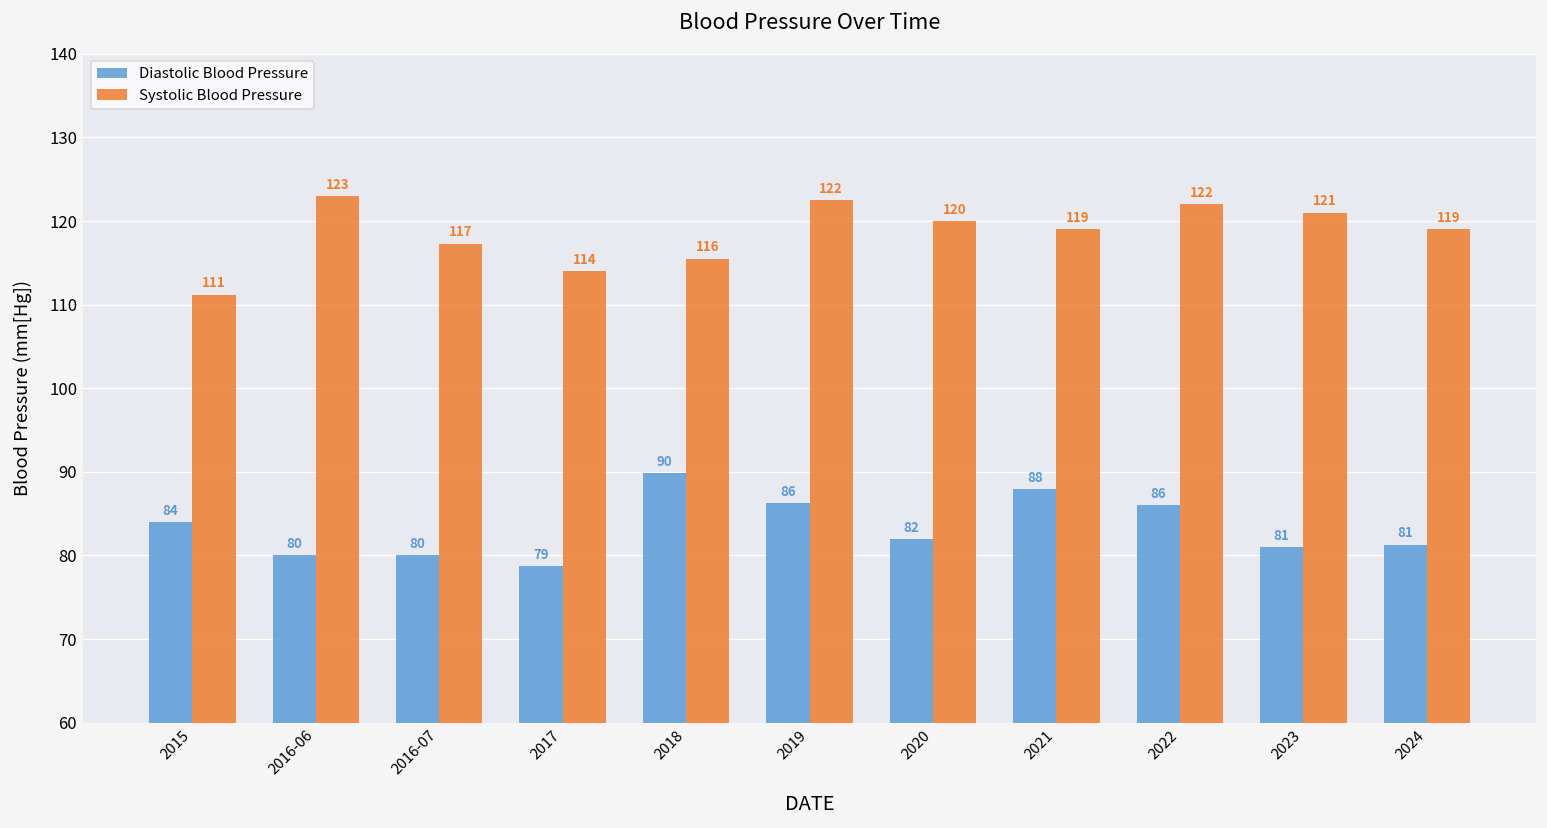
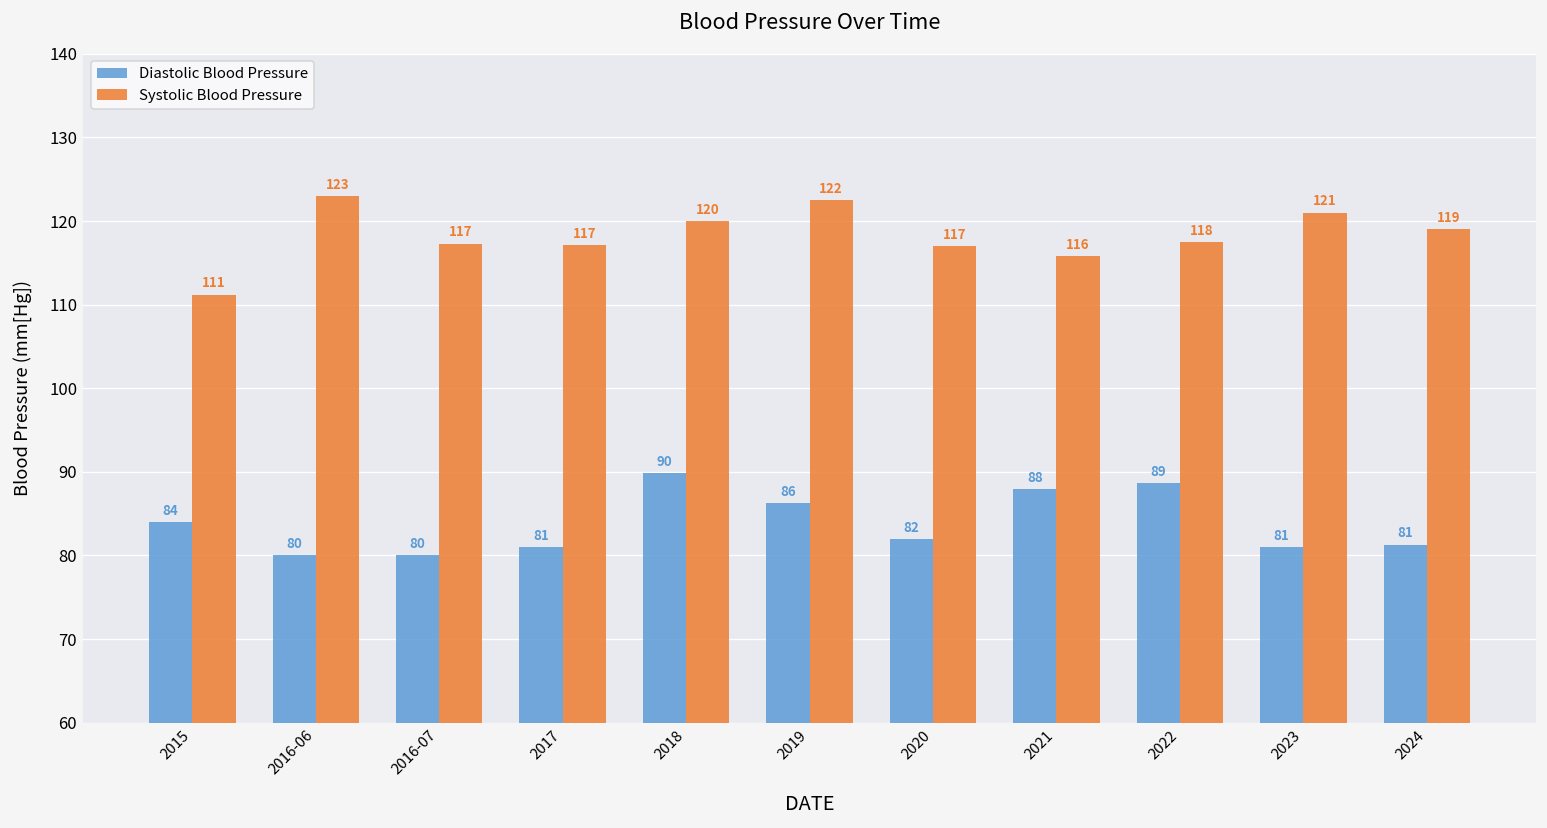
  {
    "Diastolic Blood Pressure": {
      "2015": 84,
      "2016-06": 80,
      "2016-07": 80,
-     "2017": 79,
+     "2017": 81,
      "2018": 90,
      "2019": 86,
      "2020": 82,
      "2021": 88,
-     "2022": 86,
+     "2022": 89,
      "2023": 81,
      "2024": 81
    },
    "Systolic Blood Pressure": {
      "2015": 111,
      "2016-06": 123,
      "2016-07": 117,
-     "2017": 114,
-     "2018": 116,
+     "2017": 117,
+     "2018": 120,
      "2019": 122,
-     "2020": 120,
-     "2021": 119,
-     "2022": 122,
+     "2020": 117,
+     "2021": 116,
+     "2022": 118,
      "2023": 121,
      "2024": 119
    }
  }
